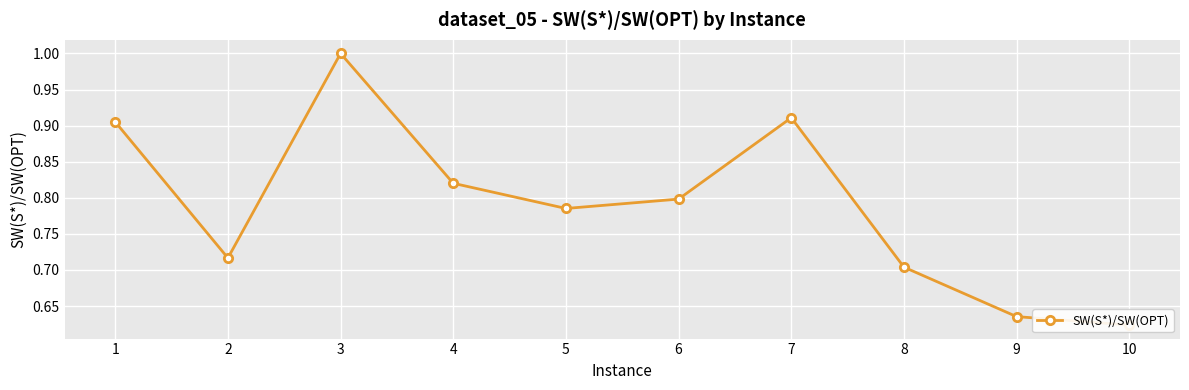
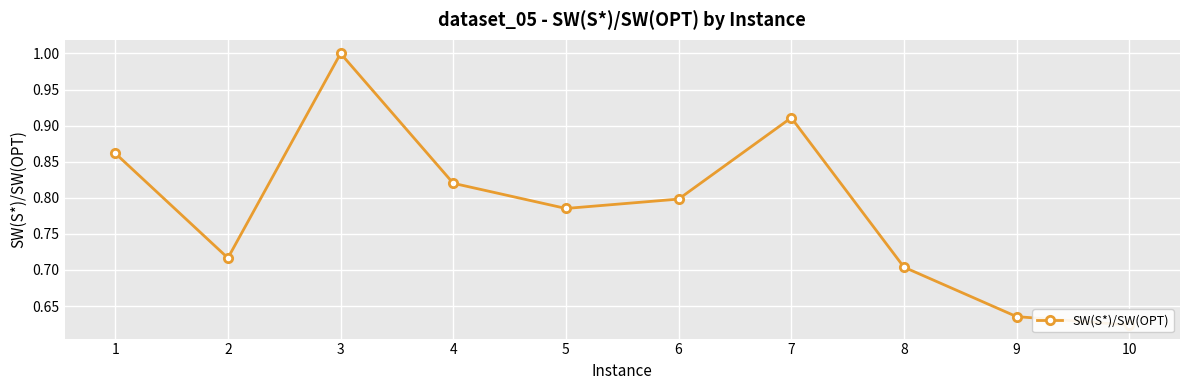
  {
-   "1": 0.91,
+   "1": 0.86,
    "2": 0.72,
    "3": 1.00,
    "4": 0.82,
    "5": 0.79,
    "6": 0.80,
    "7": 0.91,
    "8": 0.70,
    "9": 0.64
  }
